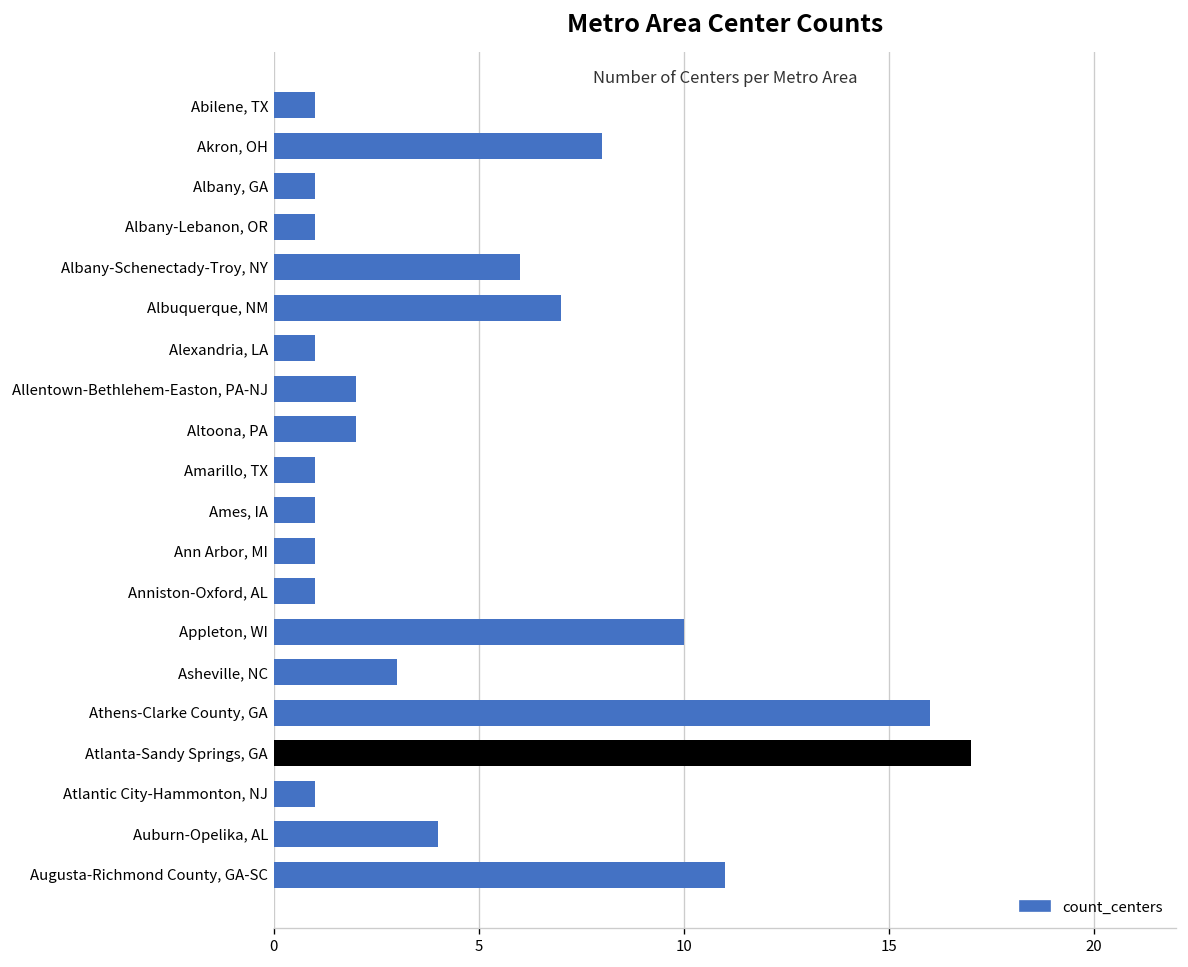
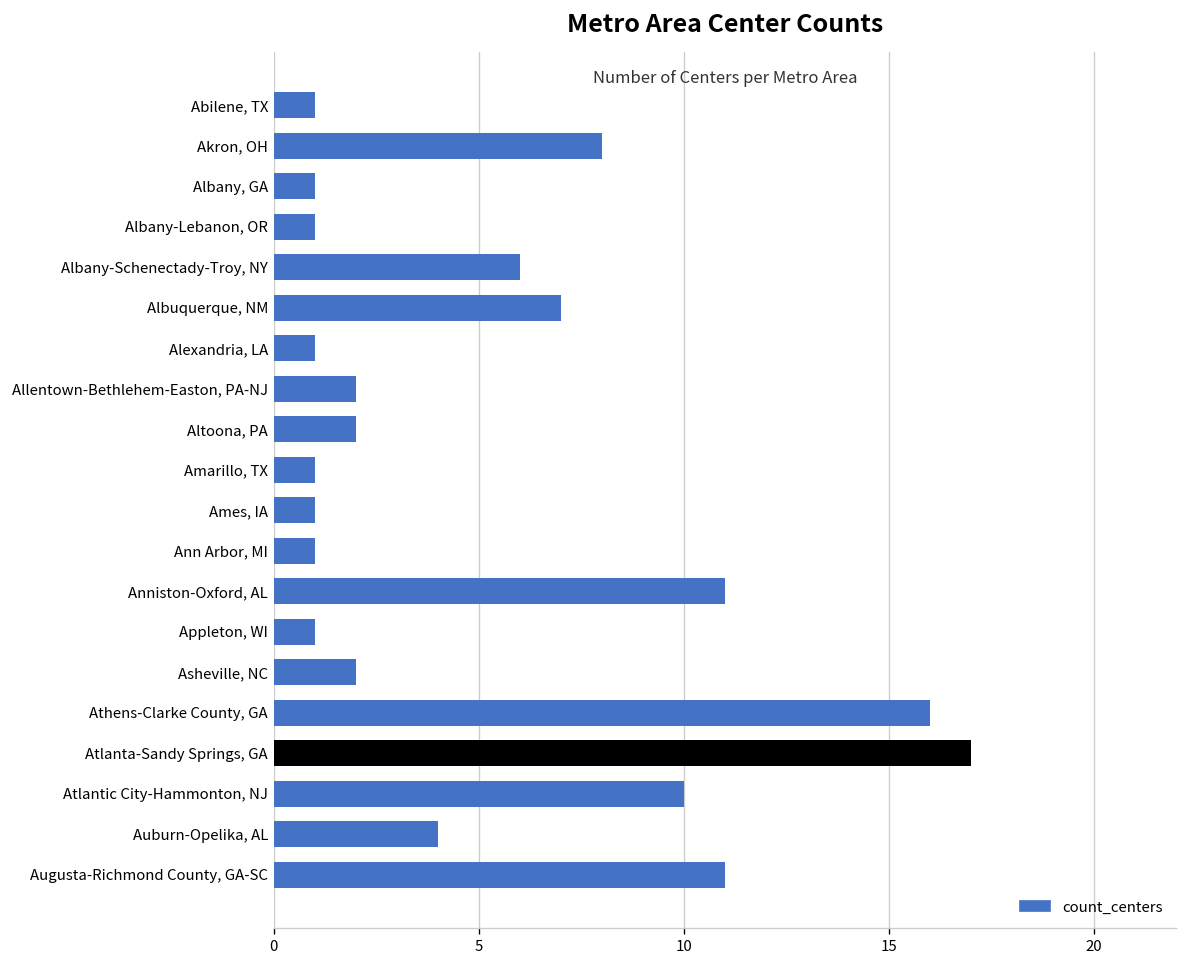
  {
    "Abilene, TX": 1,
    "Akron, OH": 8,
    "Albany, GA": 1,
    "Albany-Lebanon, OR": 1,
    "Albany-Schenectady-Troy, NY": 6,
    "Albuquerque, NM": 7,
    "Alexandria, LA": 1,
    "Allentown-Bethlehem-Easton, PA-NJ": 2,
    "Altoona, PA": 2,
    "Amarillo, TX": 1,
    "Ames, IA": 1,
    "Ann Arbor, MI": 1,
-   "Anniston-Oxford, AL": 1,
-   "Appleton, WI": 10,
-   "Asheville, NC": 3,
+   "Anniston-Oxford, AL": 11,
+   "Appleton, WI": 1,
+   "Asheville, NC": 2,
    "Athens-Clarke County, GA": 16,
    "Atlanta-Sandy Springs, GA": 17,
-   "Atlantic City-Hammonton, NJ": 1,
+   "Atlantic City-Hammonton, NJ": 10,
    "Auburn-Opelika, AL": 4,
    "Augusta-Richmond County, GA-SC": 11
  }
